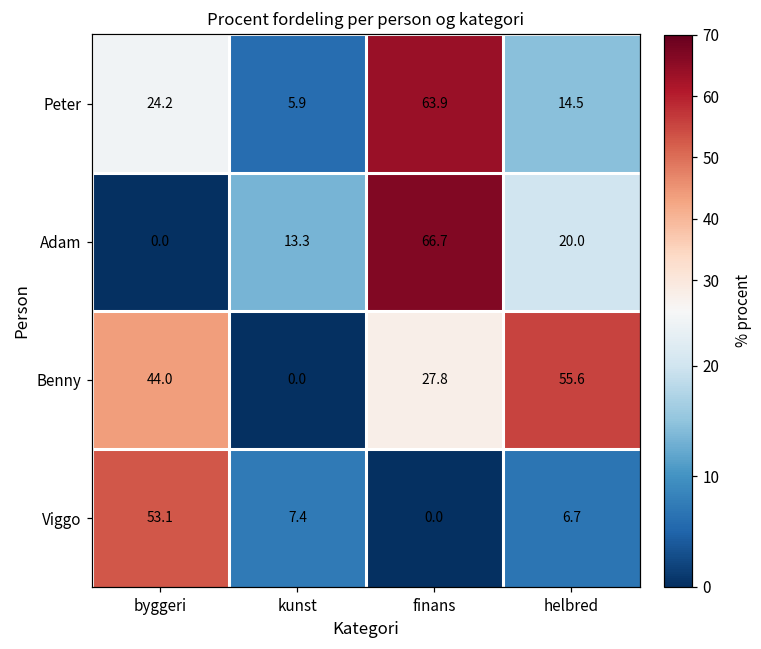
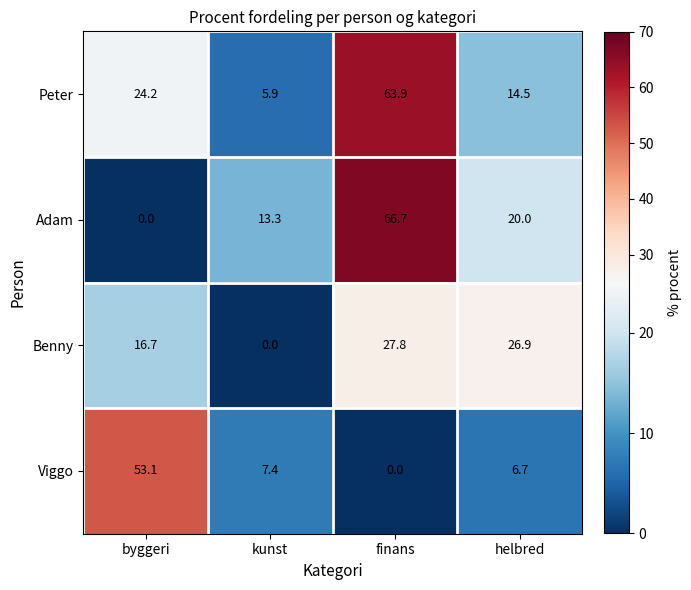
  {
    "Peter": {
      "byggeri": 24.2,
      "kunst": 5.9,
      "finans": 63.9,
      "helbred": 14.5
    },
    "Adam": {
      "byggeri": 0.0,
      "kunst": 13.3,
      "finans": 66.7,
      "helbred": 20.0
    },
    "Benny": {
-     "byggeri": 44.0,
+     "byggeri": 16.7,
      "kunst": 0.0,
      "finans": 27.8,
-     "helbred": 55.6
+     "helbred": 26.9
    },
    "Viggo": {
      "byggeri": 53.1,
      "kunst": 7.4,
      "finans": 0.0,
      "helbred": 6.7
    }
  }
